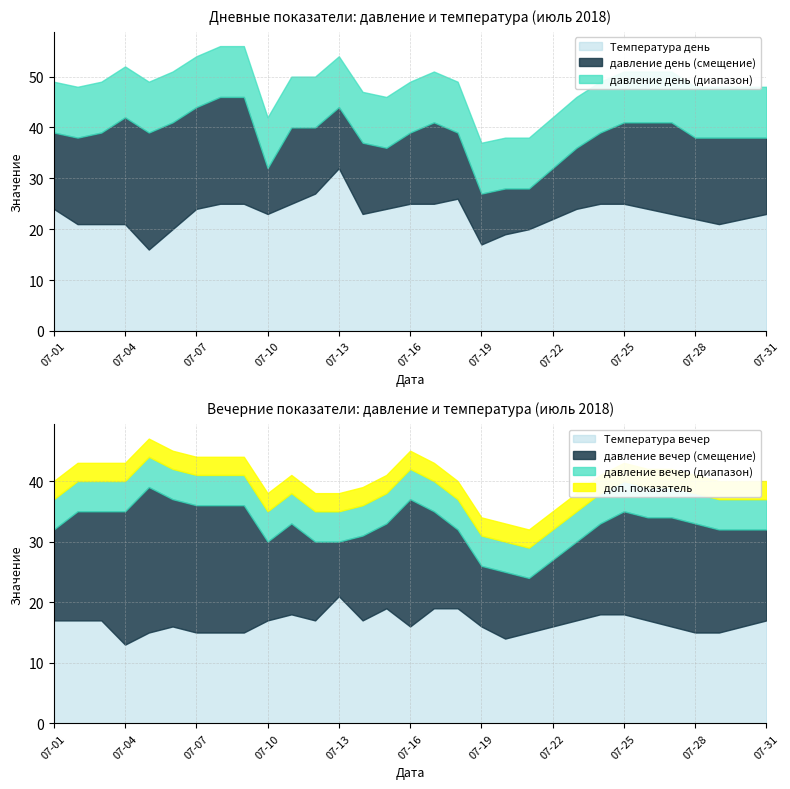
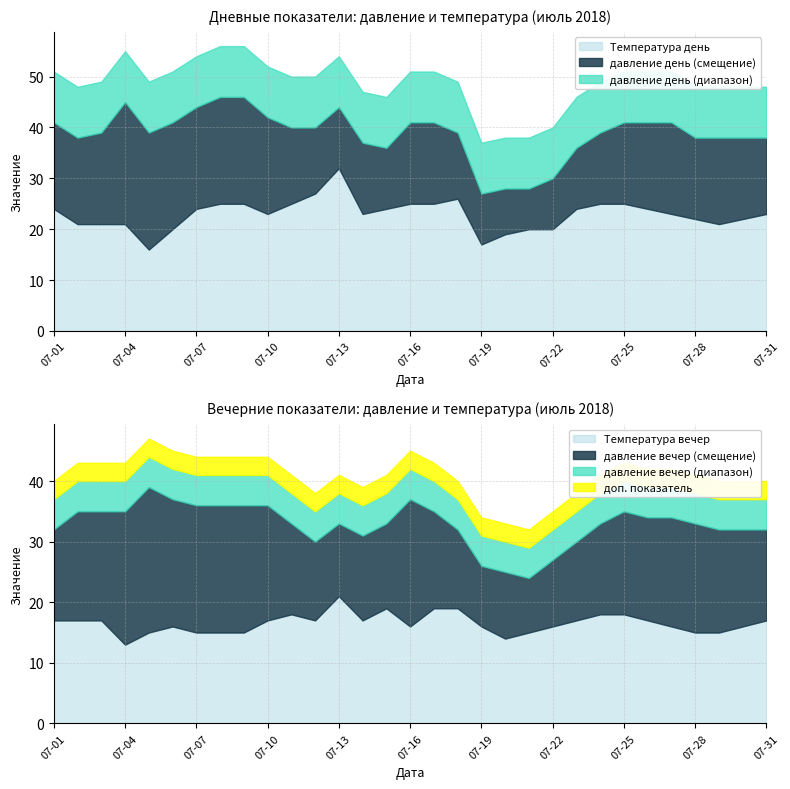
  {
    "Дневные показатели: давление и температура (июль 2018)": {
      "Температура день": {
        "07-01": 24,
        "07-04": 21,
        "07-07": 24,
        "07-10": 23,
        "07-13": 32,
        "07-16": 25,
        "07-19": 17,
-       "07-22": 22,
+       "07-22": 20,
        "07-25": 25,
        "07-28": 22,
        "07-31": 23
      },
      "давление день (смещение)": {
-       "07-01": 15,
-       "07-04": 21,
+       "07-01": 17,
+       "07-04": 24,
        "07-07": 20,
-       "07-10": 9,
+       "07-10": 19,
        "07-13": 12,
-       "07-16": 14,
+       "07-16": 16,
        "07-19": 10,
        "07-22": 10,
        "07-25": 16,
        "07-28": 16,
        "07-31": 15
      },
      "давление день (диапазон)": {
        "07-01": 10,
        "07-04": 10,
        "07-07": 10,
        "07-10": 10,
        "07-13": 10,
        "07-16": 10,
        "07-19": 10,
        "07-22": 10,
        "07-31": 10
      }
    },
    "Вечерние показатели: давление и температура (июль 2018)": {
      "Температура вечер": {
        "07-01": 17,
        "07-04": 13,
        "07-07": 15,
        "07-10": 17,
        "07-13": 21,
        "07-16": 16,
        "07-19": 16,
        "07-22": 16,
        "07-25": 18,
        "07-28": 15,
        "07-31": 17
      },
      "давление вечер (смещение)": {
        "07-01": 15,
        "07-04": 22,
        "07-07": 21,
-       "07-10": 13,
-       "07-13": 9,
+       "07-10": 19,
+       "07-13": 12,
        "07-16": 21,
        "07-19": 10,
        "07-22": 11,
        "07-25": 17,
        "07-28": 18,
        "07-31": 15
      },
      "давление вечер (диапазон)": {
        "07-01": 5,
        "07-04": 5,
        "07-07": 5,
        "07-10": 5,
        "07-13": 5,
        "07-16": 5,
        "07-19": 5,
        "07-22": 5,
        "07-31": 5
      },
      "доп. показатель": {
        "07-01": 3,
        "07-04": 3,
        "07-07": 3,
        "07-10": 3,
        "07-13": 3,
        "07-16": 3,
        "07-19": 3,
        "07-22": 3,
        "07-31": 3
      }
    }
  }
